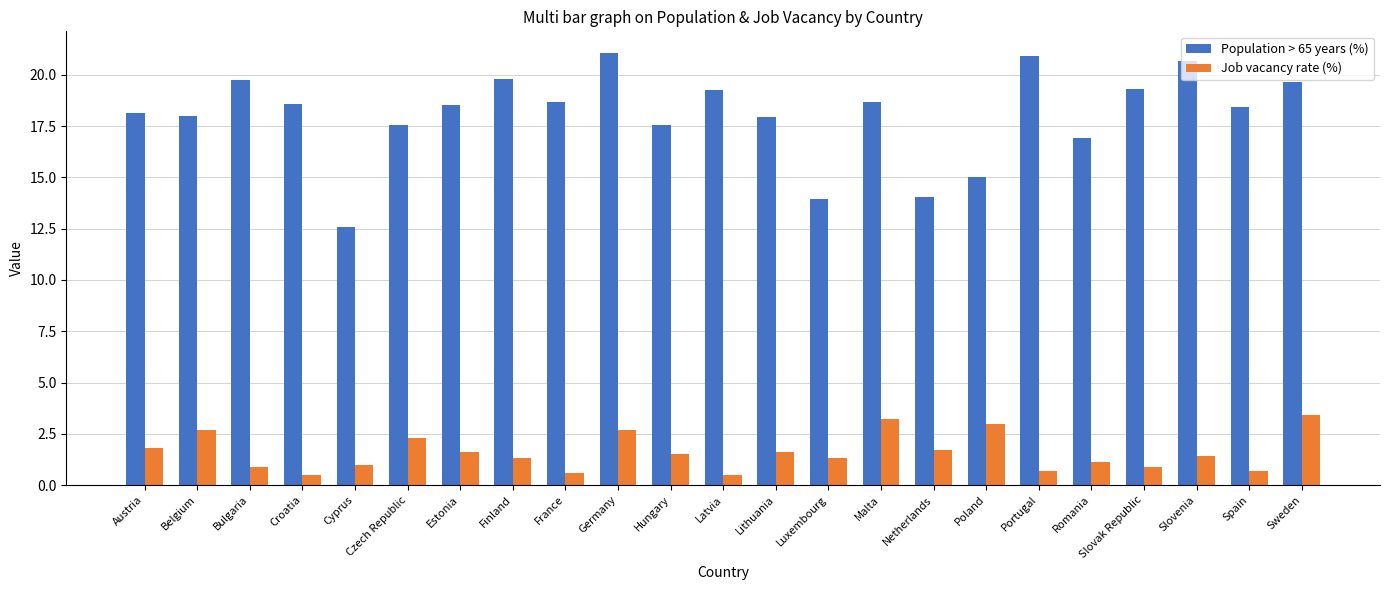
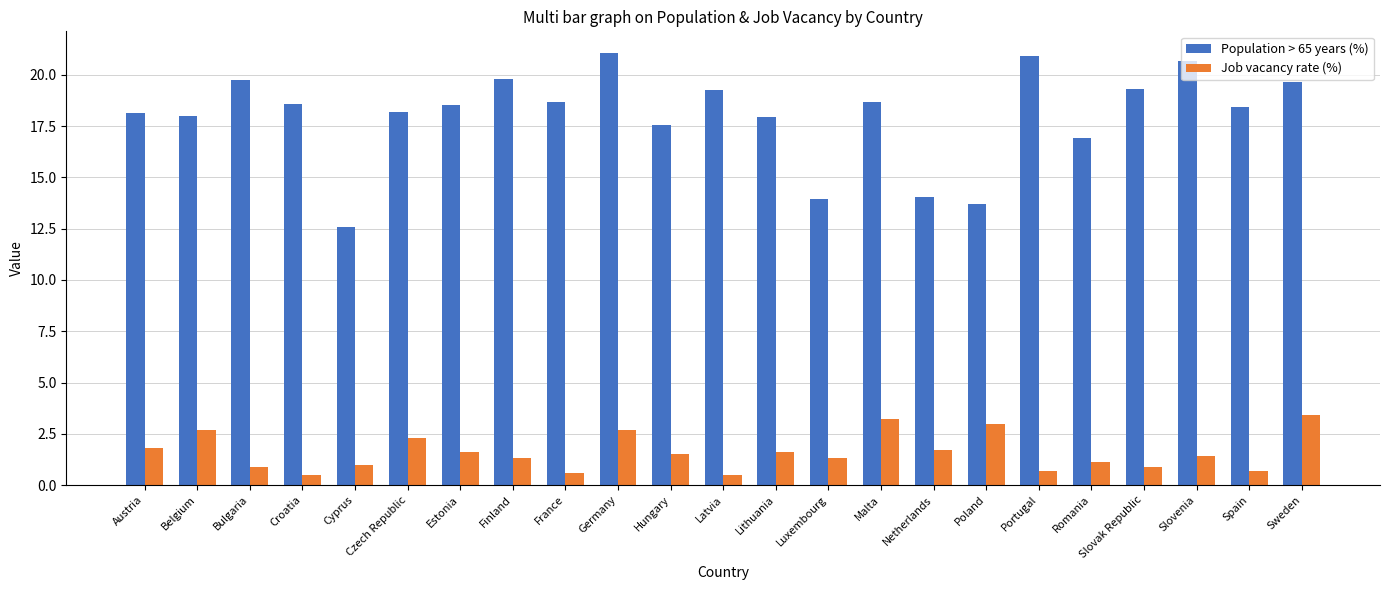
  {
    "Population > 65 years (%)": {
      "Austria": 18.2,
      "Belgium": 18.0,
      "Bulgaria": 19.7,
      "Croatia": 18.6,
      "Cyprus": 12.6,
-     "Czech Republic": 17.5,
+     "Czech Republic": 18.2,
      "Estonia": 18.5,
      "Finland": 19.8,
      "France": 18.7,
      "Germany": 21.1,
      "Hungary": 17.5,
      "Latvia": 19.3,
      "Lithuania": 17.9,
      "Luxembourg": 14.0,
      "Malta": 18.7,
      "Netherlands": 14.0,
-     "Poland": 15.0,
+     "Poland": 13.7,
      "Portugal": 20.9,
      "Romania": 16.9,
      "Slovak Republic": 19.3,
      "Spain": 18.4,
      "Sweden": 19.6
    },
    "Job vacancy rate (%)": {
      "Austria": 1.8,
      "Belgium": 2.7,
      "Bulgaria": 0.9,
      "Croatia": 0.5,
      "Cyprus": 1.0,
      "Czech Republic": 2.3,
      "Estonia": 1.6,
      "Finland": 1.3,
      "France": 0.6,
      "Germany": 2.7,
      "Hungary": 1.5,
      "Latvia": 0.5,
      "Lithuania": 1.6,
      "Luxembourg": 1.3,
      "Malta": 3.2,
      "Netherlands": 1.7,
      "Poland": 3.0,
      "Portugal": 0.7,
      "Romania": 1.1,
      "Slovak Republic": 0.9,
      "Slovenia": 1.4,
      "Spain": 0.7,
      "Sweden": 3.4
    }
  }
